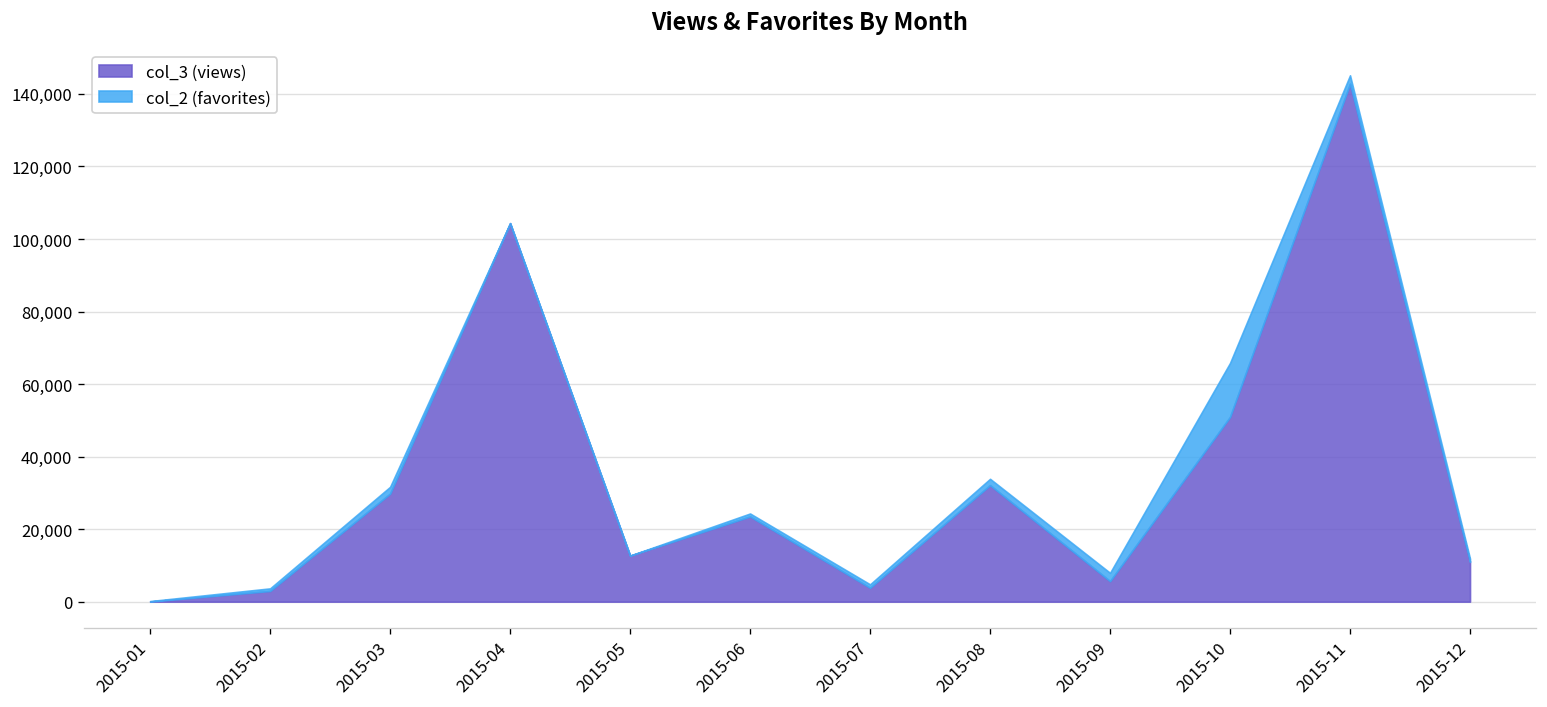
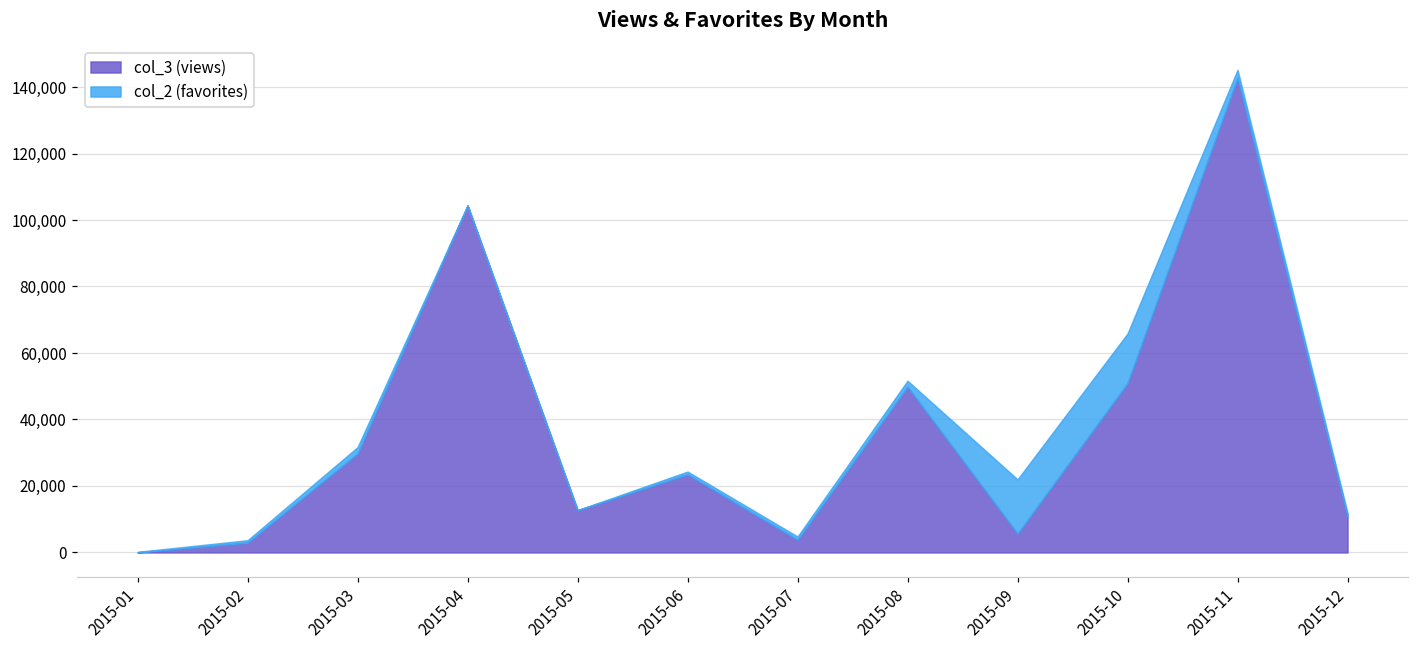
  {
    "col_3 (views)": {
      "2015-03": "30,000",
      "2015-07": "4,000",
-     "2015-08": "32,000",
+     "2015-08": "50,000",
      "2015-09": "6,000",
      "2015-10": "51,000",
      "2015-11": "143,000",
      "2015-12": "11,000"
    },
    "col_2 (favorites)": {
      "2015-03": "2,000",
      "2015-07": "1,000",
      "2015-08": "2,000",
-     "2015-09": "2,000",
+     "2015-09": "16,000",
      "2015-10": "15,000",
      "2015-11": "2,000",
      "2015-12": "1,000"
    }
  }
